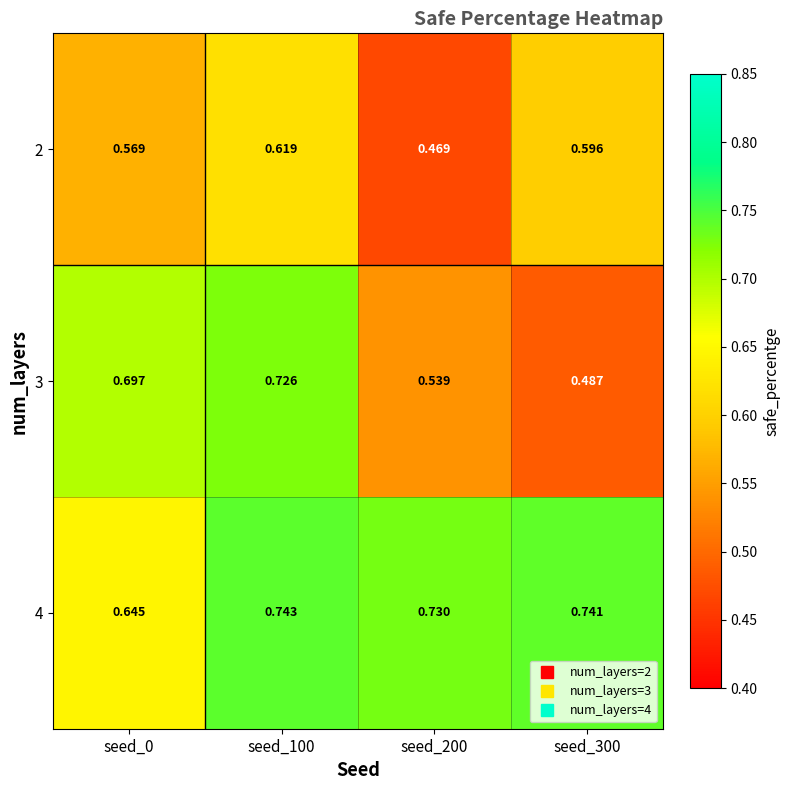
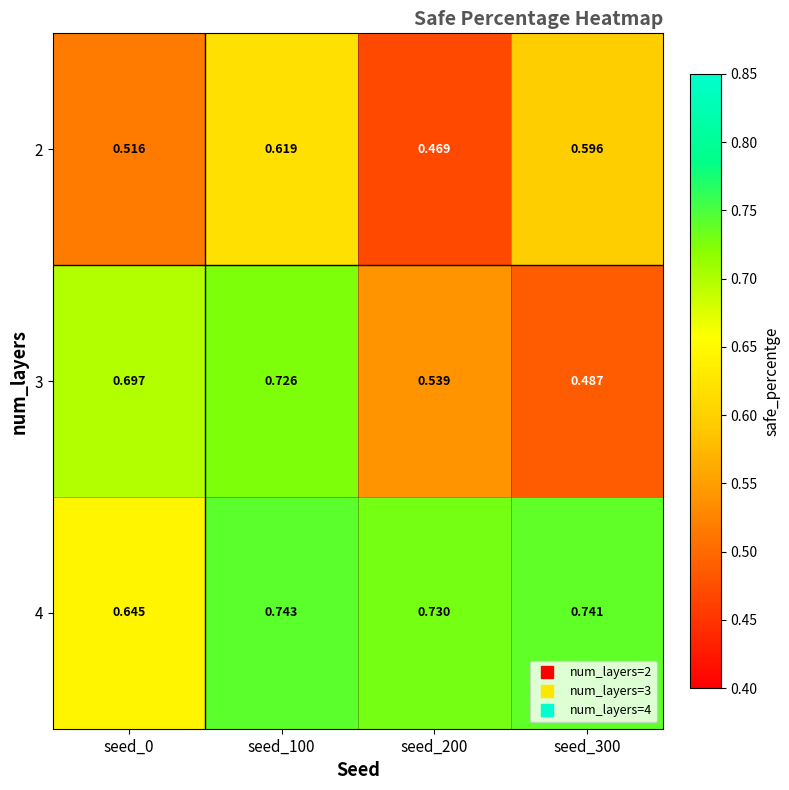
  {
    "2": {
-     "seed_0": 0.569,
+     "seed_0": 0.516,
      "seed_100": 0.619,
      "seed_200": 0.469,
      "seed_300": 0.596
    },
    "3": {
      "seed_0": 0.697,
      "seed_100": 0.726,
      "seed_200": 0.539,
      "seed_300": 0.487
    },
    "4": {
      "seed_0": 0.645,
      "seed_100": 0.743,
      "seed_200": 0.730,
      "seed_300": 0.741
    }
  }
